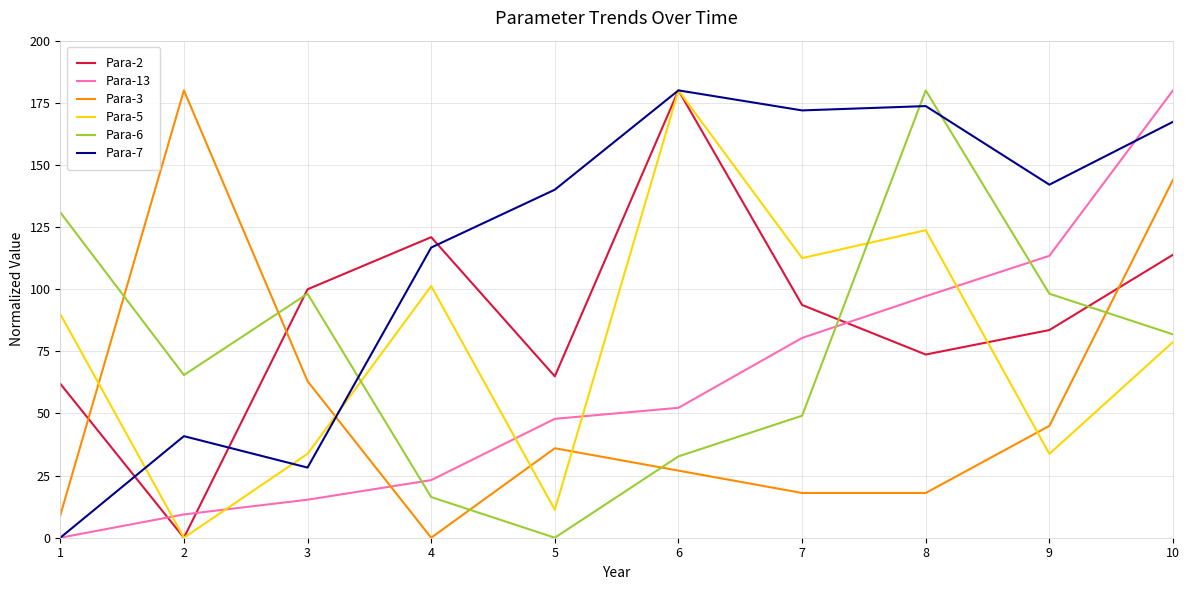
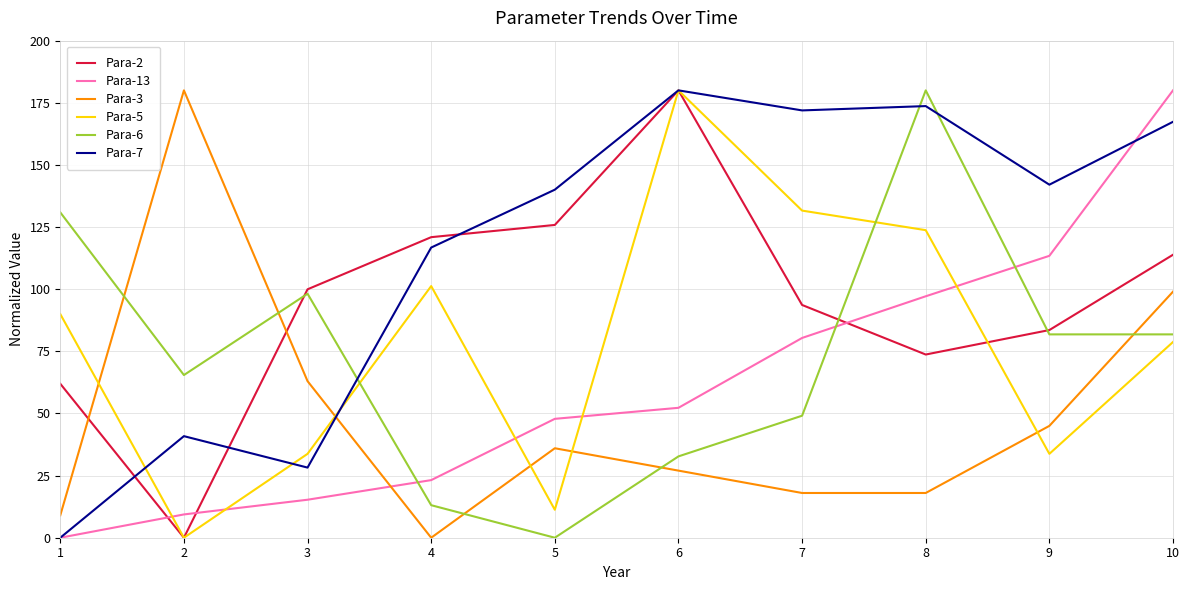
  {
    "Para-2": {
      "1": 62,
      "3": 100,
      "4": 121,
-     "5": 65,
+     "5": 126,
      "7": 94,
      "8": 74,
      "9": 84,
      "10": 114
    },
    "Para-13": {
      "2": 9,
      "3": 15,
      "4": 23,
      "5": 48,
      "6": 52,
      "7": 80,
      "8": 97,
      "9": 113,
      "10": 180
    },
    "Para-3": {
      "1": 9,
      "2": 180,
      "3": 63,
      "4": 0,
      "5": 36,
      "6": 27,
      "7": 18,
      "8": 18,
      "9": 45,
-     "10": 144
+     "10": 99
    },
    "Para-5": {
      "1": 90,
      "3": 34,
      "4": 101,
      "5": 11,
-     "7": 113,
+     "7": 132,
      "8": 124,
      "9": 34,
      "10": 79
    },
    "Para-6": {
      "1": 131,
      "2": 65,
      "3": 98,
-     "4": 16,
+     "4": 13,
      "5": 0,
      "6": 33,
      "7": 49,
      "8": 180,
-     "9": 98,
+     "9": 82,
      "10": 82
    },
    "Para-7": {
      "2": 41,
      "3": 28,
      "4": 117,
      "5": 140,
      "7": 172,
      "8": 174,
      "9": 142,
      "10": 167
    }
  }
